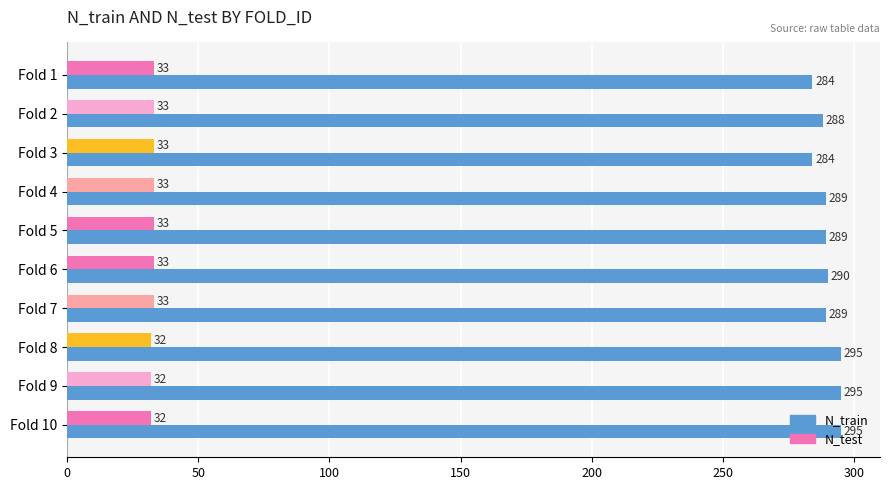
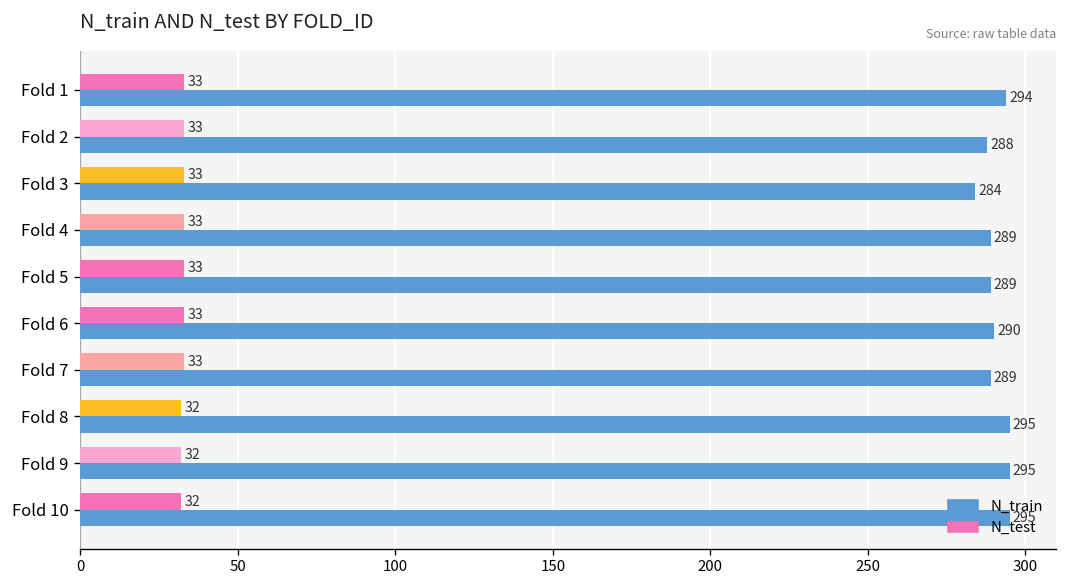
  {
    "N_train": {
-     "Fold 1": 284,
+     "Fold 1": 294,
      "Fold 2": 288,
      "Fold 3": 284,
      "Fold 4": 289,
      "Fold 5": 289,
      "Fold 6": 290,
      "Fold 7": 289,
      "Fold 8": 295,
      "Fold 9": 295,
      "Fold 10": 295
    },
    "N_test": {
      "Fold 1": 33,
      "Fold 2": 33,
      "Fold 3": 33,
      "Fold 4": 33,
      "Fold 5": 33,
      "Fold 6": 33,
      "Fold 7": 33,
      "Fold 8": 32,
      "Fold 9": 32,
      "Fold 10": 32
    }
  }
